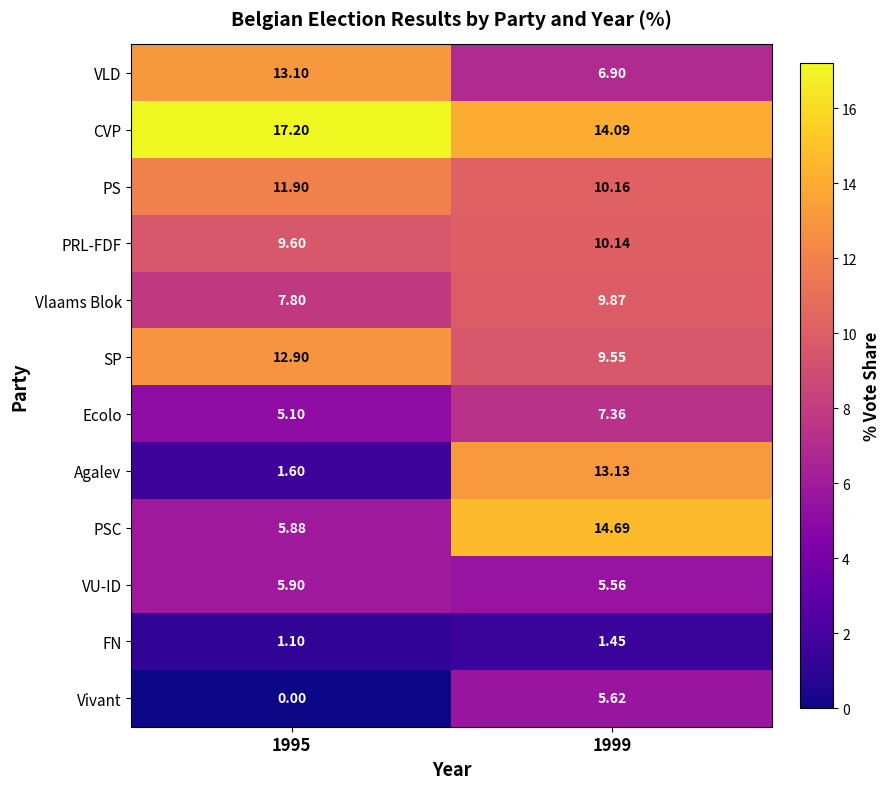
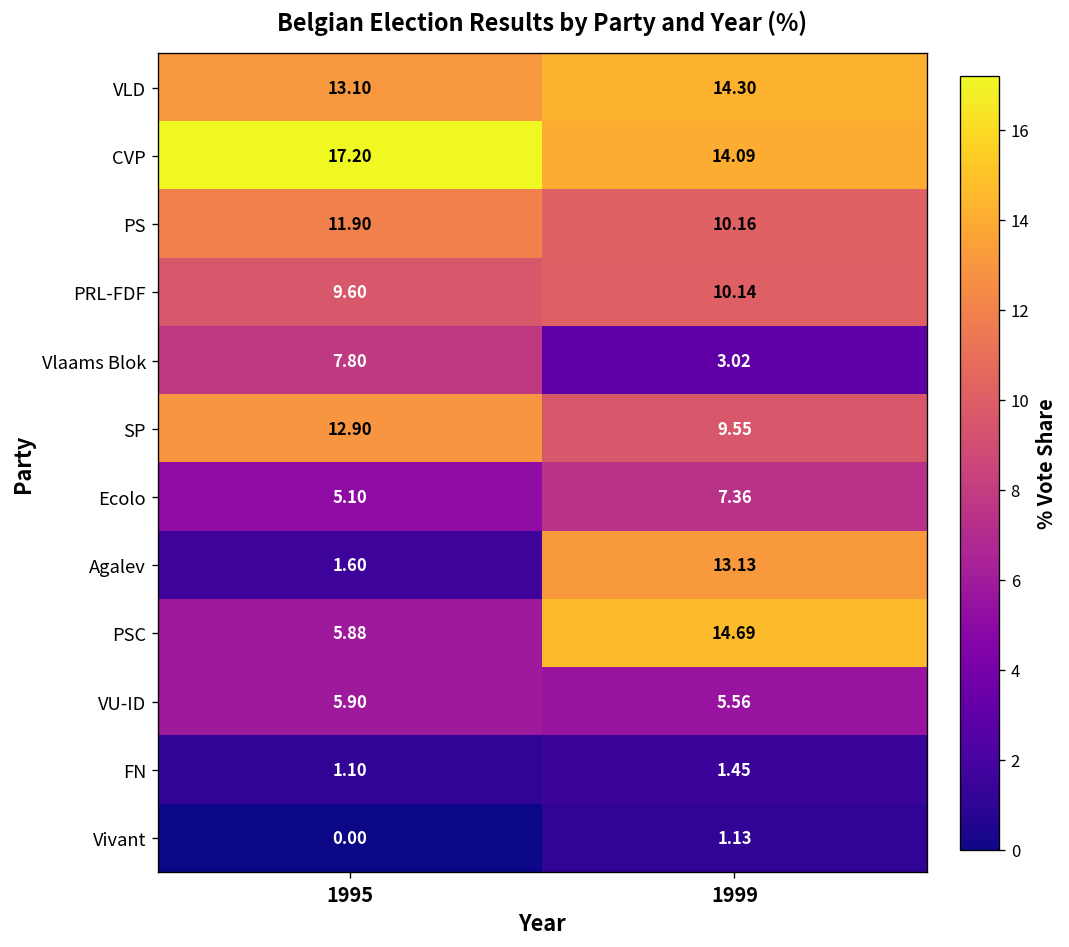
  {
    "VLD": {
      "1995": 13.10,
-     "1999": 6.90
+     "1999": 14.30
    },
    "CVP": {
      "1995": 17.20,
      "1999": 14.09
    },
    "PS": {
      "1995": 11.90,
      "1999": 10.16
    },
    "PRL-FDF": {
      "1995": 9.60,
      "1999": 10.14
    },
    "Vlaams Blok": {
      "1995": 7.80,
-     "1999": 9.87
+     "1999": 3.02
    },
    "SP": {
      "1995": 12.90,
      "1999": 9.55
    },
    "Ecolo": {
      "1995": 5.10,
      "1999": 7.36
    },
    "Agalev": {
      "1995": 1.60,
      "1999": 13.13
    },
    "PSC": {
      "1995": 5.88,
      "1999": 14.69
    },
    "VU-ID": {
      "1995": 5.90,
      "1999": 5.56
    },
    "FN": {
      "1995": 1.10,
      "1999": 1.45
    },
    "Vivant": {
      "1995": 0.00,
-     "1999": 5.62
+     "1999": 1.13
    }
  }
